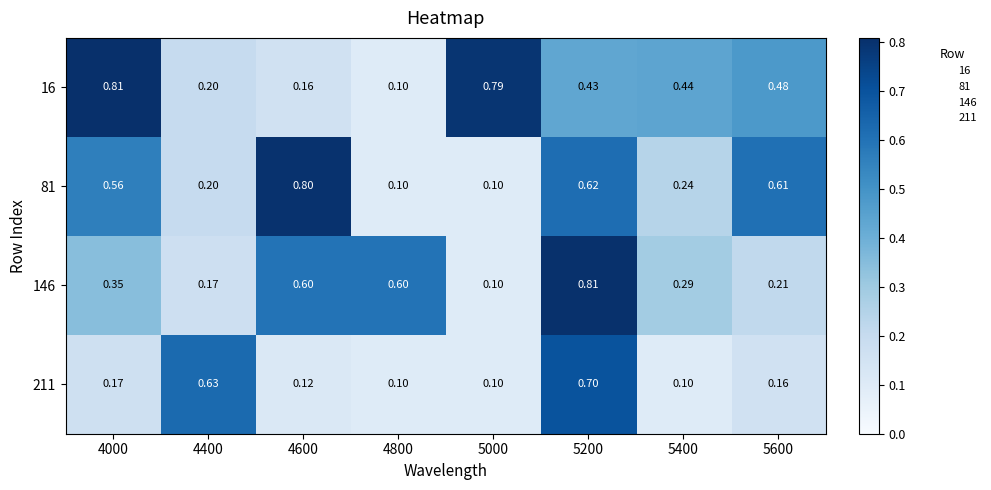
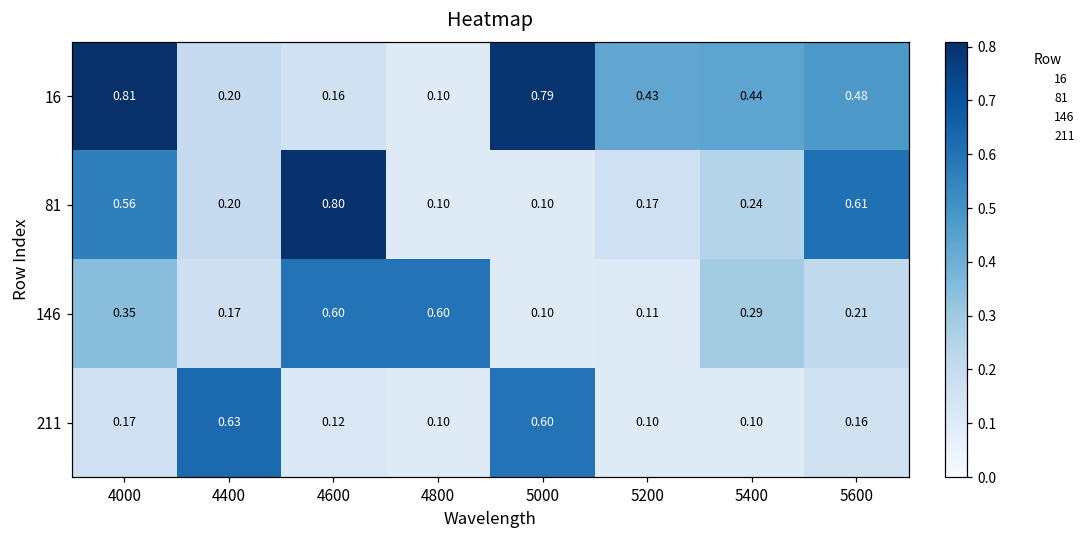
  {
    "16": {
      "4000": 0.81,
      "4400": 0.20,
      "4600": 0.16,
      "4800": 0.10,
      "5000": 0.79,
      "5200": 0.43,
      "5400": 0.44,
      "5600": 0.48
    },
    "81": {
      "4000": 0.56,
      "4400": 0.20,
      "4600": 0.80,
      "4800": 0.10,
      "5000": 0.10,
-     "5200": 0.62,
+     "5200": 0.17,
      "5400": 0.24,
      "5600": 0.61
    },
    "146": {
      "4000": 0.35,
      "4400": 0.17,
      "4600": 0.60,
      "4800": 0.60,
      "5000": 0.10,
-     "5200": 0.81,
+     "5200": 0.11,
      "5400": 0.29,
      "5600": 0.21
    },
    "211": {
      "4000": 0.17,
      "4400": 0.63,
      "4600": 0.12,
      "4800": 0.10,
-     "5000": 0.10,
-     "5200": 0.70,
+     "5000": 0.60,
+     "5200": 0.10,
      "5400": 0.10,
      "5600": 0.16
    }
  }
